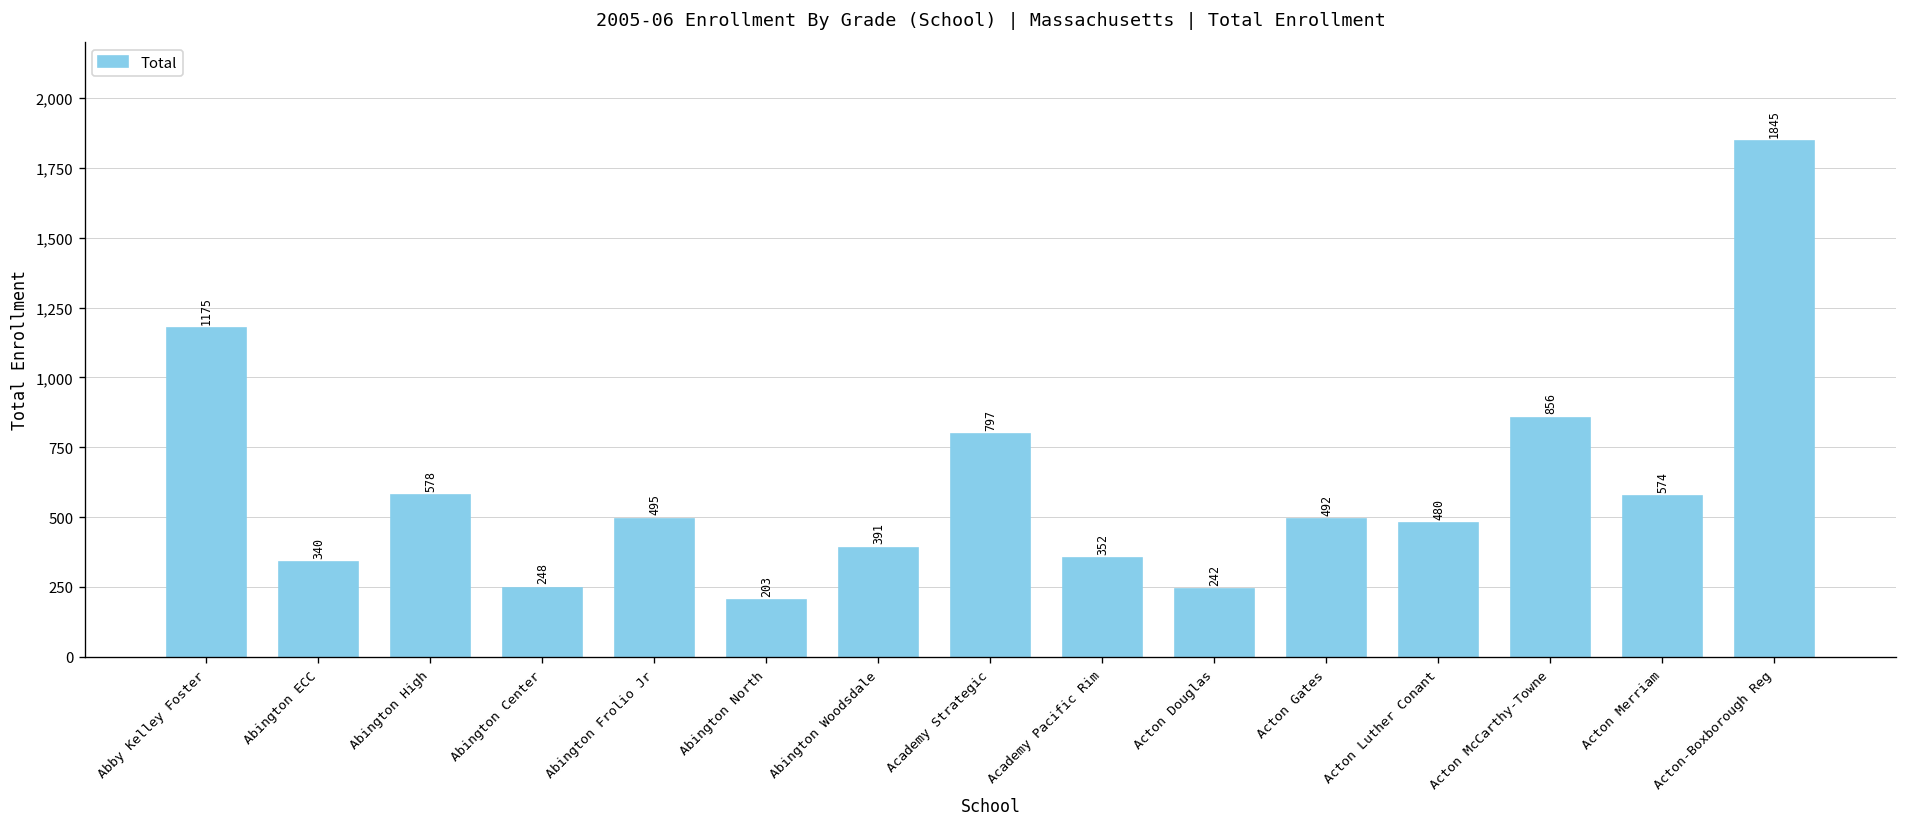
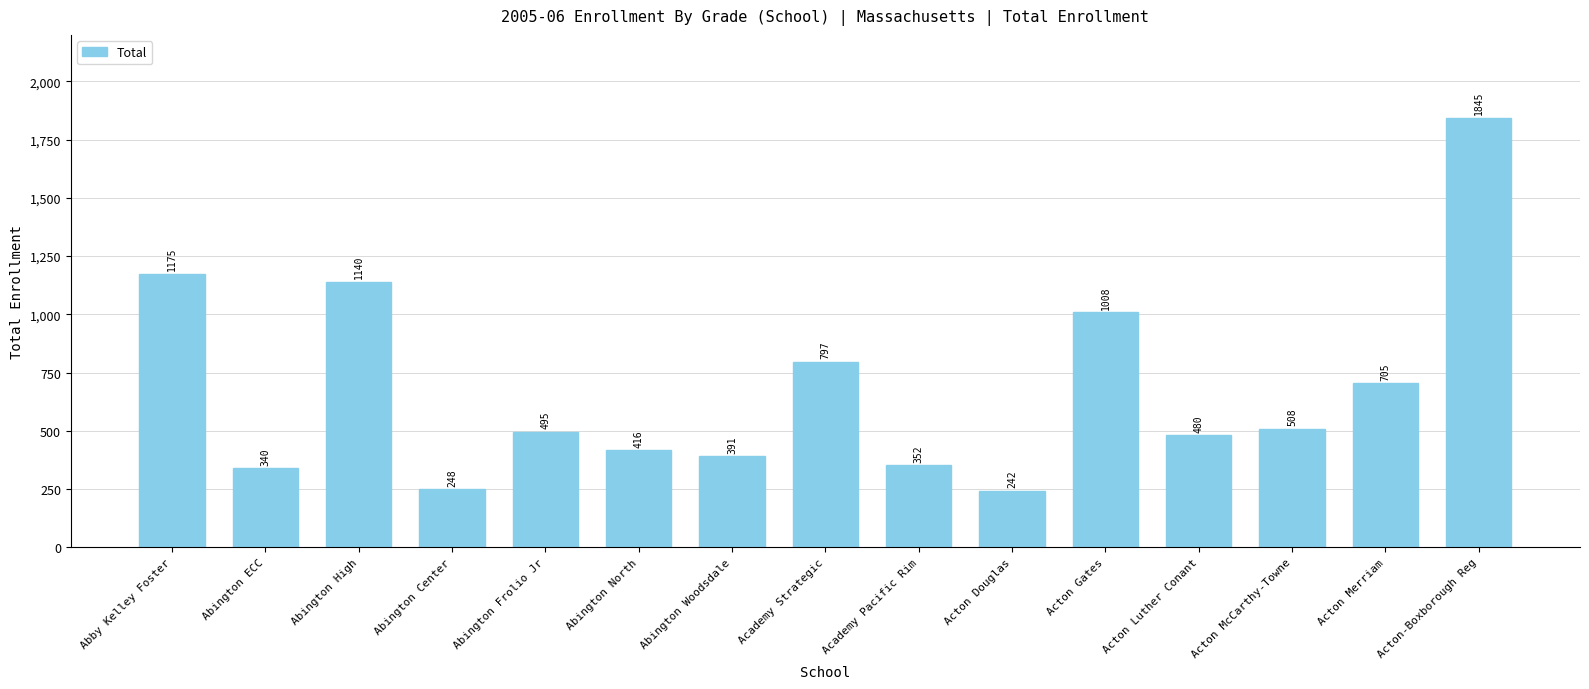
  {
    "Abby Kelley Foster": 1175,
    "Abington ECC": 340,
-   "Abington High": 578,
+   "Abington High": 1140,
    "Abington Center": 248,
    "Abington Frolio Jr": 495,
-   "Abington North": 203,
+   "Abington North": 416,
    "Abington Woodsdale": 391,
    "Academy Strategic": 797,
    "Academy Pacific Rim": 352,
    "Acton Douglas": 242,
-   "Acton Gates": 492,
+   "Acton Gates": 1008,
    "Acton Luther Conant": 480,
-   "Acton McCarthy-Towne": 856,
-   "Acton Merriam": 574,
+   "Acton McCarthy-Towne": 508,
+   "Acton Merriam": 705,
    "Acton-Boxborough Reg": 1845
  }
